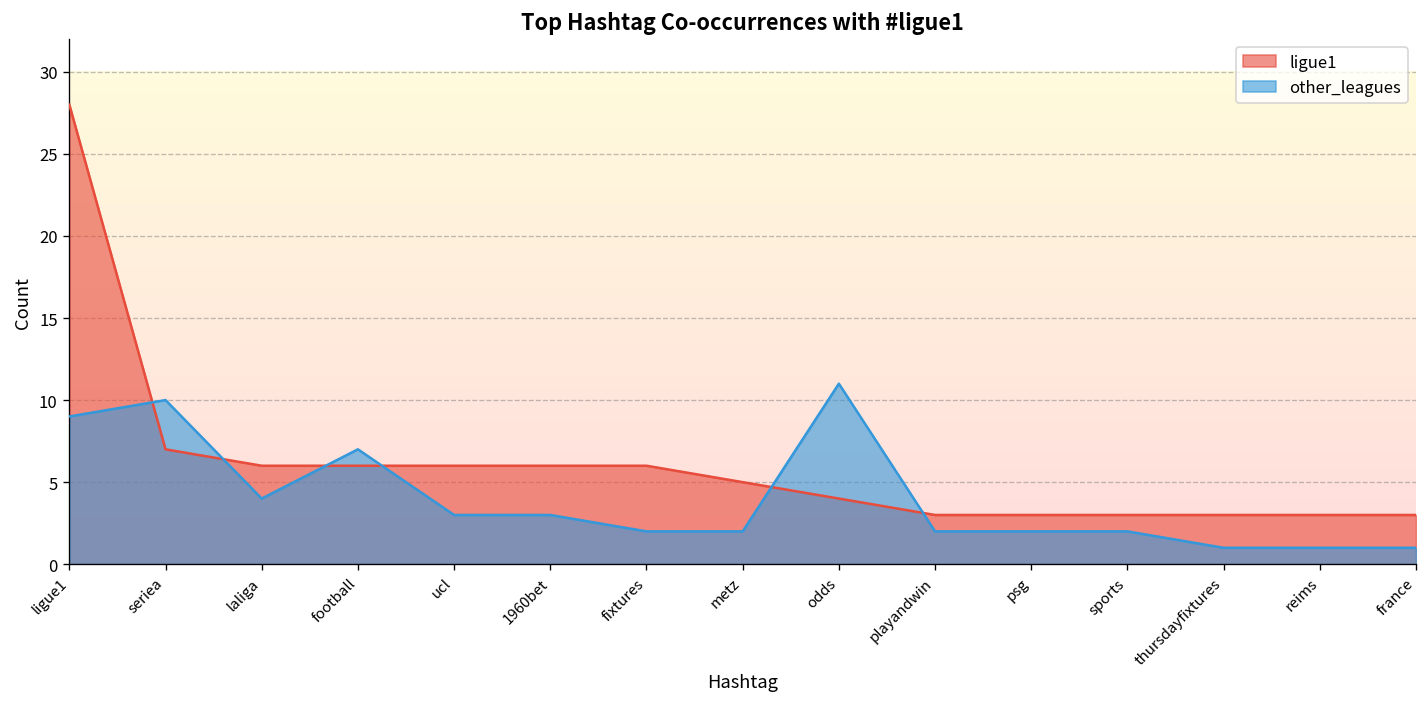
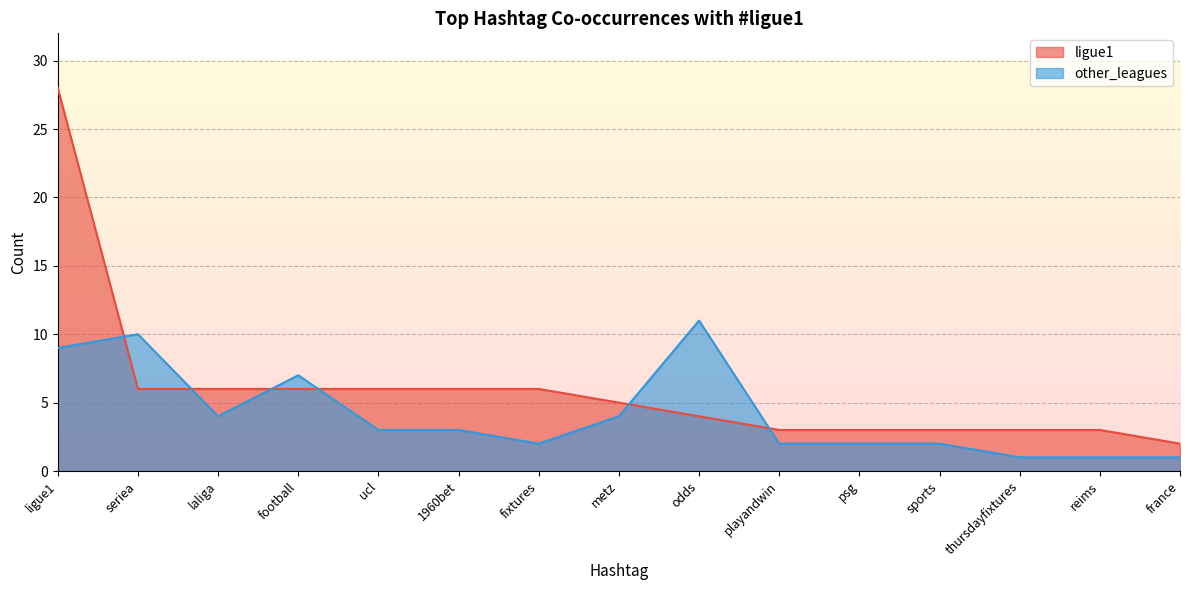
  {
    "ligue1": {
      "ligue1": 28,
-     "seriea": 7,
+     "seriea": 6,
      "laliga": 6,
      "football": 6,
      "ucl": 6,
      "1960bet": 6,
      "fixtures": 6,
      "metz": 5,
      "odds": 4,
      "playandwin": 3,
      "psg": 3,
      "sports": 3,
      "thursdayfixtures": 3,
      "reims": 3,
-     "france": 3
+     "france": 2
    },
    "other_leagues": {
      "ligue1": 9,
      "seriea": 10,
      "laliga": 4,
      "football": 7,
      "ucl": 3,
      "1960bet": 3,
      "fixtures": 2,
-     "metz": 2,
+     "metz": 4,
      "odds": 11,
      "playandwin": 2,
      "psg": 2,
      "sports": 2,
      "thursdayfixtures": 1,
      "reims": 1,
      "france": 1
    }
  }
